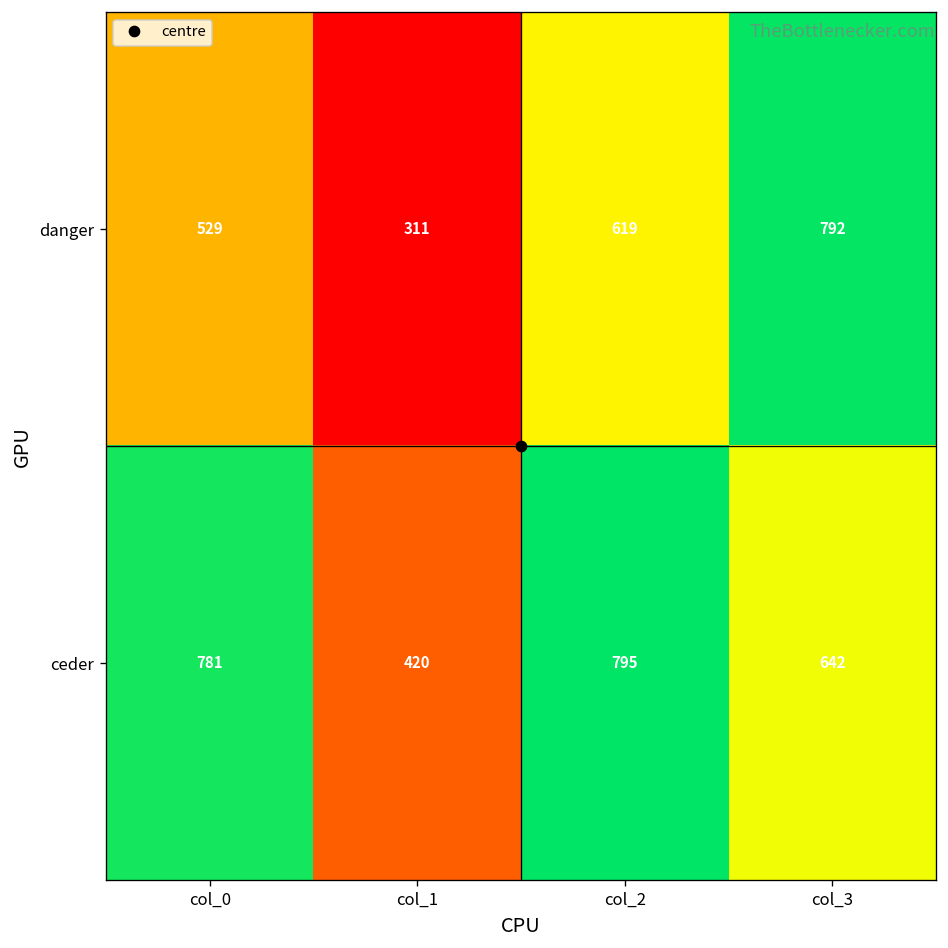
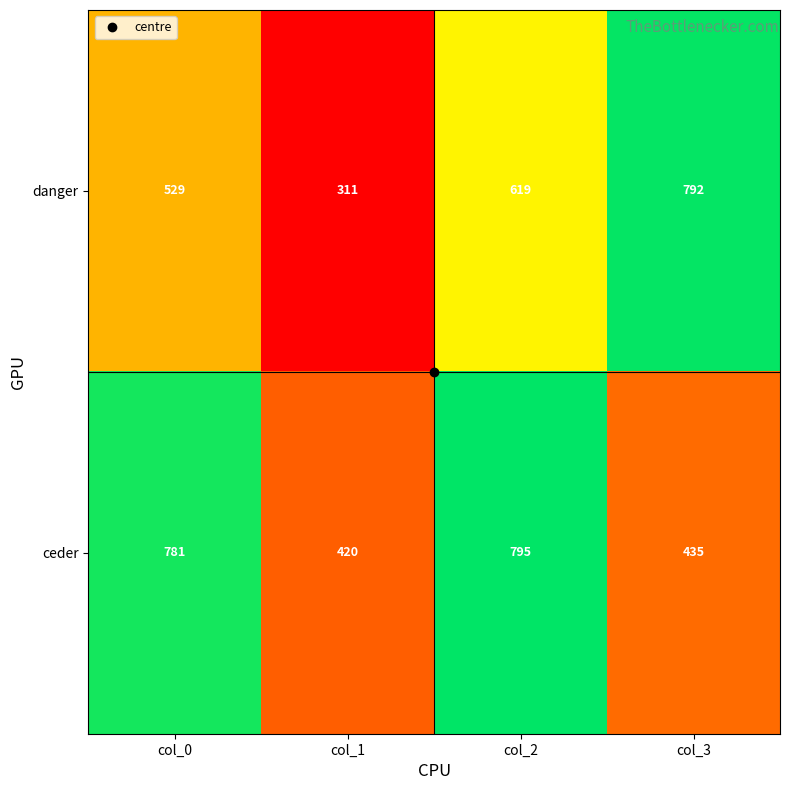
  {
    "danger": {
      "col_0": 529,
      "col_1": 311,
      "col_2": 619,
      "col_3": 792
    },
    "ceder": {
      "col_0": 781,
      "col_1": 420,
      "col_2": 795,
-     "col_3": 642
+     "col_3": 435
    }
  }
